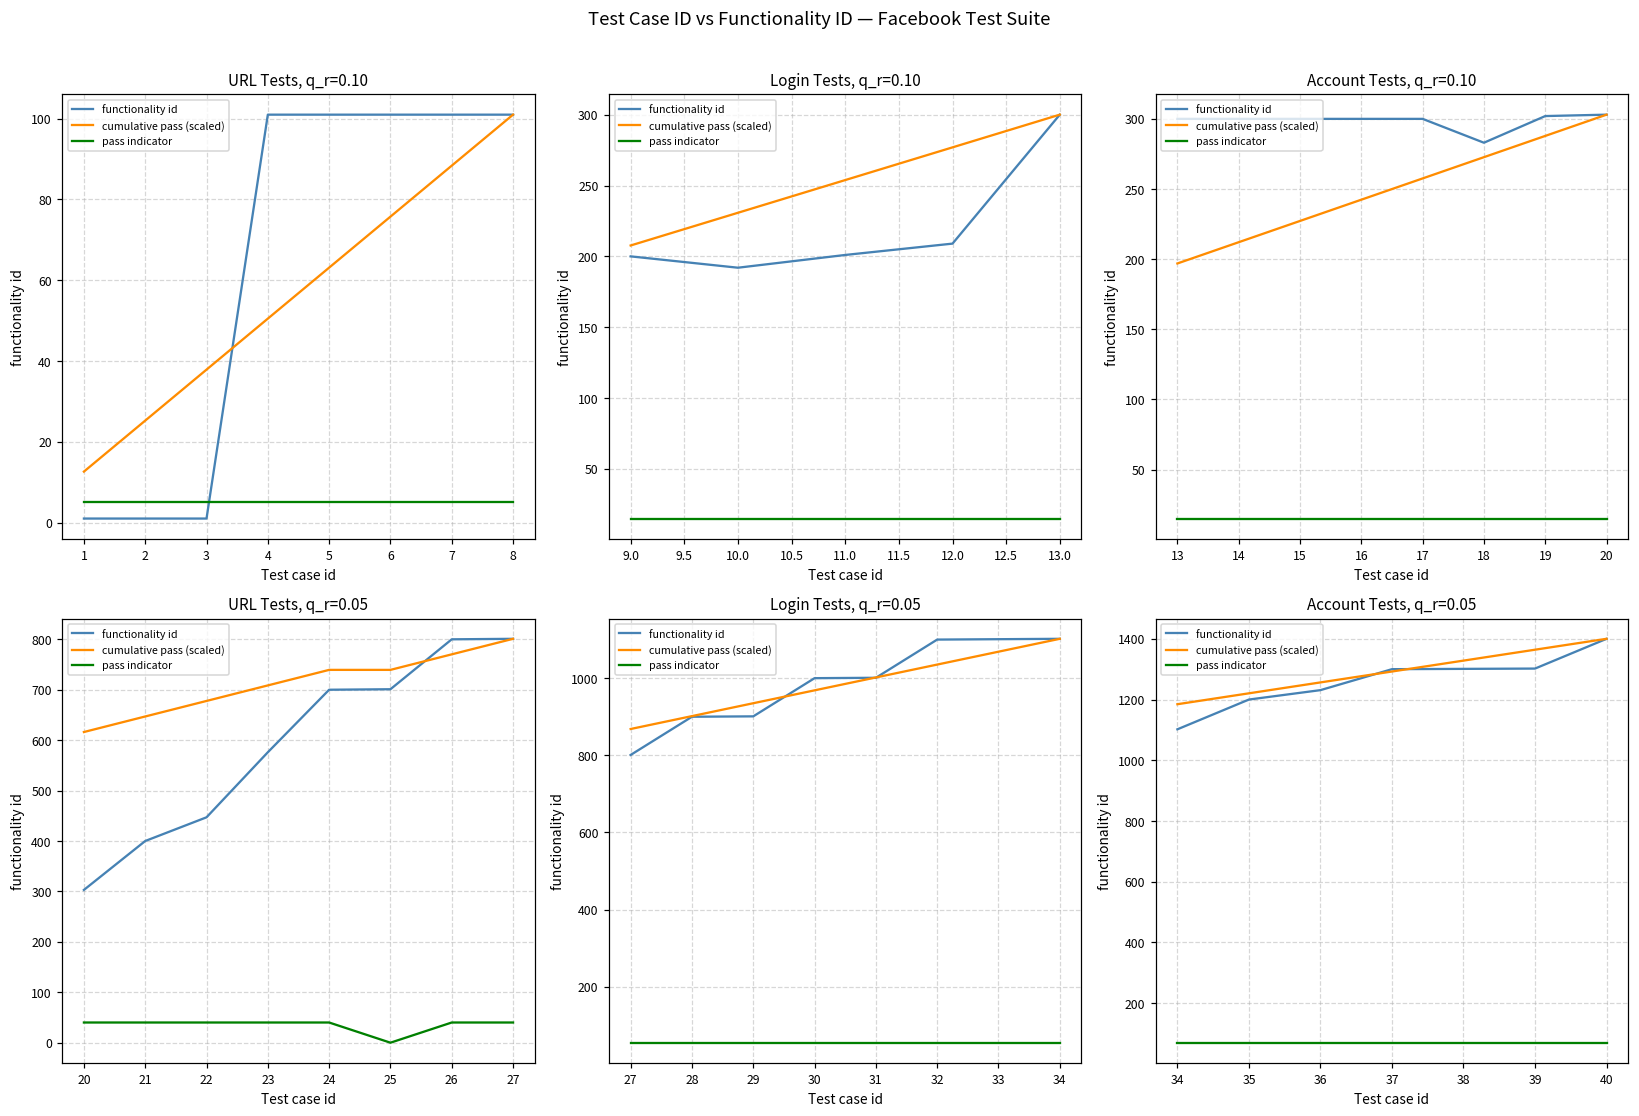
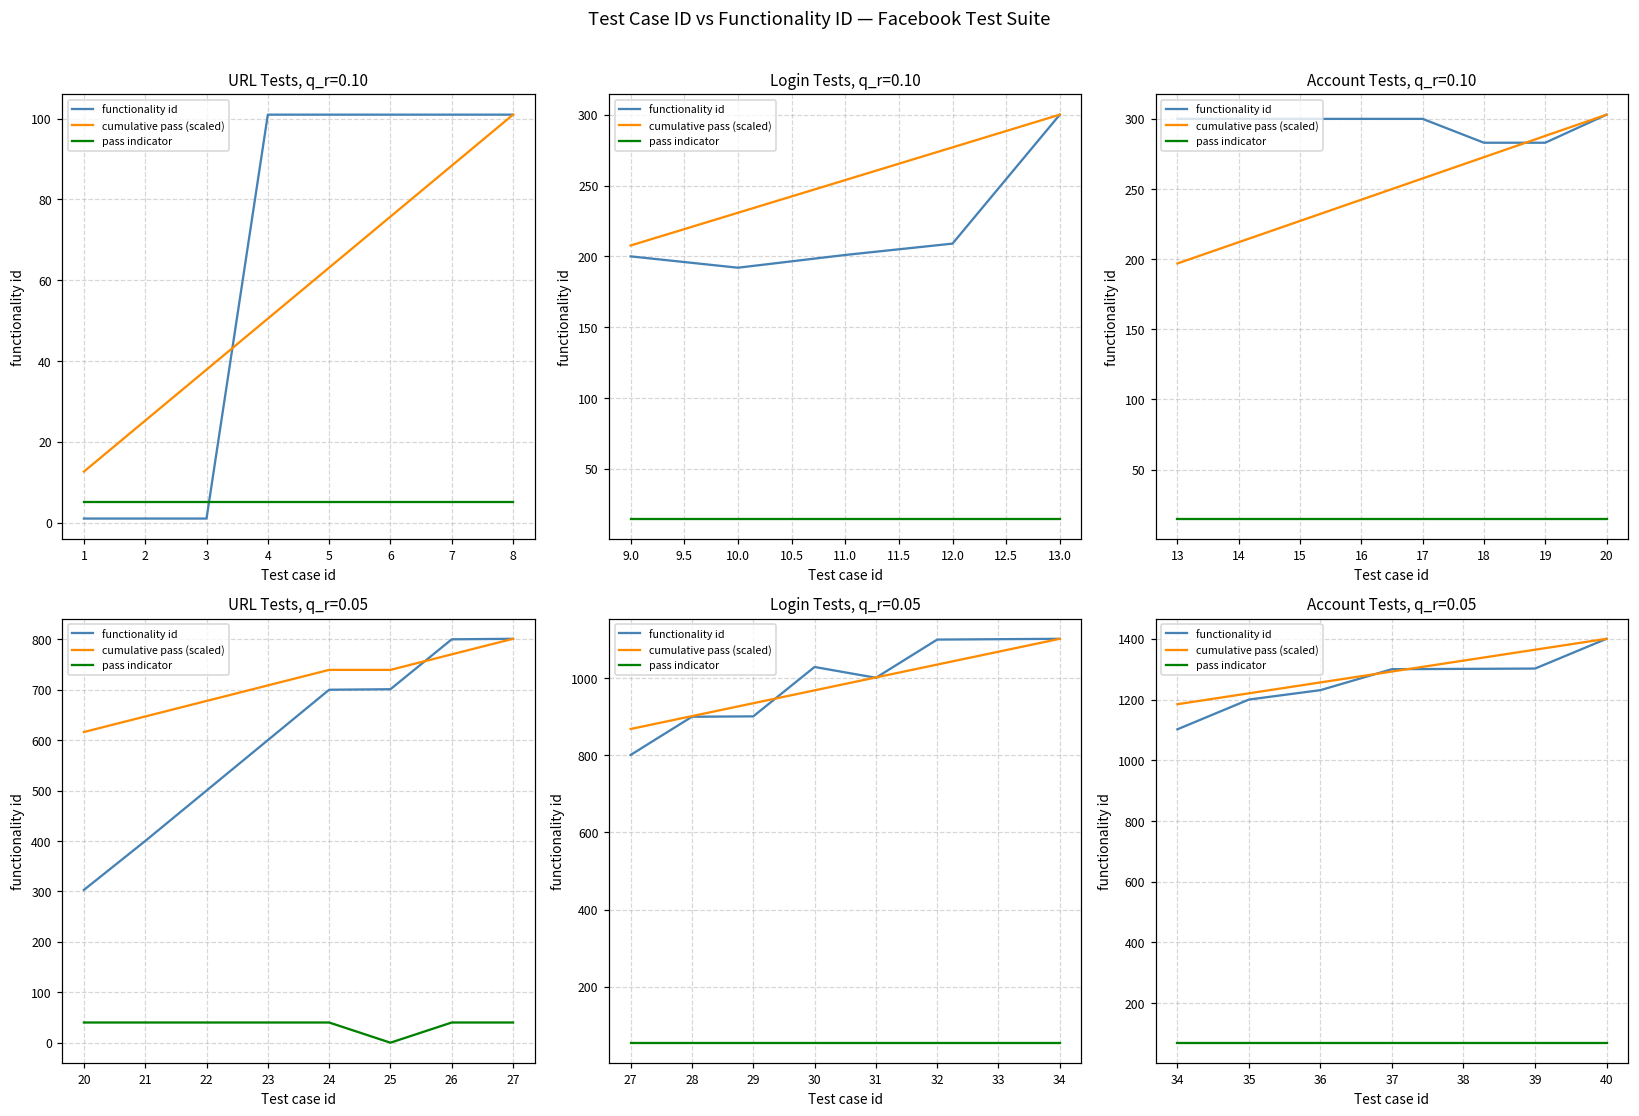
  {
    "URL Tests, q_r=0.10": {
      "functionality id": {
        "1": 1,
        "2": 1,
        "3": 1,
        "4": 101,
        "5": 101,
        "6": 101,
        "7": 101
      },
      "cumulative pass (scaled)": {
        "1": 13,
        "2": 25,
        "3": 38,
        "4": 51,
        "5": 63,
        "6": 76,
        "7": 88
      },
      "pass indicator": {
        "1": 5,
        "2": 5,
        "3": 5,
        "4": 5,
        "5": 5,
        "6": 5,
        "7": 5,
        "8": 5
      }
    },
    "Login Tests, q_r=0.10": {
      "functionality id": {
        "9.0": 200,
        "10.0": 192,
        "11.0": 201,
        "12.0": 209
      },
      "cumulative pass (scaled)": {
        "9.0": 208,
        "10.0": 231,
        "11.0": 254,
        "12.0": 277
      },
      "pass indicator": {
        "9.0": 15,
        "10.0": 15,
        "11.0": 15,
        "12.0": 15,
        "13.0": 15
      }
    },
    "Account Tests, q_r=0.10": {
      "functionality id": {
        "16": 300,
        "17": 300,
        "18": 283,
-       "19": 302
+       "19": 283
      },
      "cumulative pass (scaled)": {
        "13": 197,
        "14": 212,
        "15": 227,
        "16": 242,
        "17": 258,
        "18": 273,
        "19": 288
      },
      "pass indicator": {
        "13": 15,
        "14": 15,
        "15": 15,
        "16": 15,
        "17": 15,
        "18": 15,
        "19": 15,
        "20": 15
      }
    },
    "URL Tests, q_r=0.05": {
      "functionality id": {
        "20": 300,
        "21": 400,
-       "22": 450,
-       "23": 580,
+       "22": 500,
+       "23": 600,
        "24": 700,
        "25": 700,
        "26": 800
      },
      "cumulative pass (scaled)": {
        "20": 620,
        "21": 650,
        "22": 680,
        "23": 710,
        "24": 740,
        "25": 740,
        "26": 770
      },
      "pass indicator": {
        "20": 40,
        "21": 40,
        "22": 40,
        "23": 40,
        "24": 40,
        "25": 0,
        "26": 40,
        "27": 40
      }
    },
    "Login Tests, q_r=0.05": {
      "functionality id": {
        "27": 800,
        "29": 900,
-       "30": 1000,
+       "30": 1030,
        "32": 1100,
        "33": 1100
      },
      "cumulative pass (scaled)": {
        "27": 870,
        "29": 940,
        "30": 970,
        "32": 1040,
        "33": 1070
      },
      "pass indicator": {
        "27": 60,
        "28": 60,
        "29": 60,
        "30": 60,
        "31": 60,
        "32": 60,
        "33": 60,
        "34": 60
      }
    },
    "Account Tests, q_r=0.05": {
      "functionality id": {
        "34": 1100,
        "35": 1200,
        "36": 1230,
        "38": 1300,
        "39": 1300
      },
      "cumulative pass (scaled)": {
        "34": 1180,
        "35": 1220,
        "36": 1260,
        "38": 1330,
        "39": 1360
      },
      "pass indicator": {
        "34": 70,
        "35": 70,
        "36": 70,
        "37": 70,
        "38": 70,
        "39": 70,
        "40": 70
      }
    }
  }
